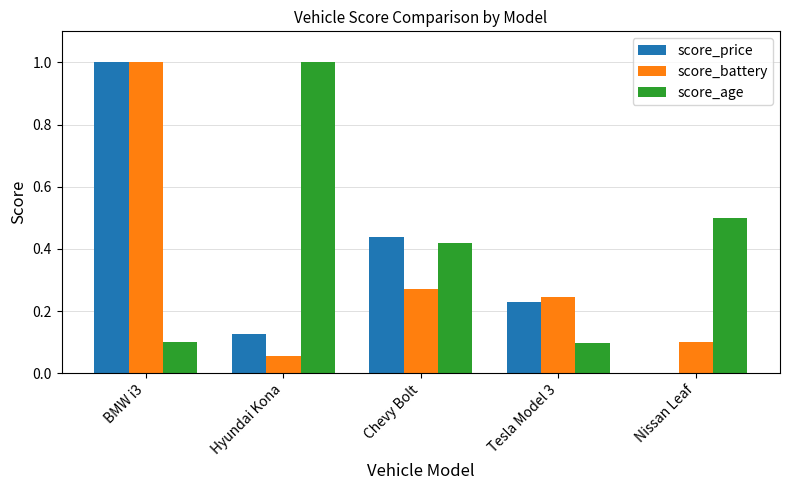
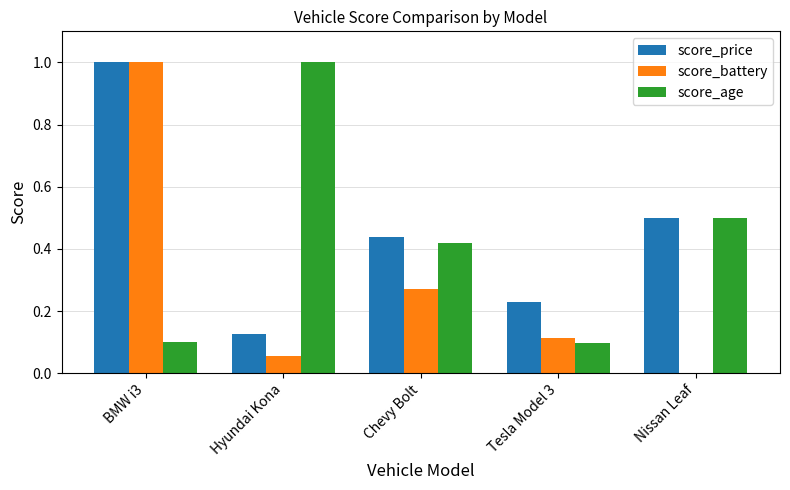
  {
    "score_price": {
      "BMW i3": 1.0,
      "Hyundai Kona": 0.13,
      "Chevy Bolt": 0.44,
      "Tesla Model 3": 0.23,
-     "Nissan Leaf": 0.0
+     "Nissan Leaf": 0.5
    },
    "score_battery": {
      "BMW i3": 1.00,
      "Hyundai Kona": 0.06,
      "Chevy Bolt": 0.27,
-     "Tesla Model 3": 0.24,
-     "Nissan Leaf": 0.1
+     "Tesla Model 3": 0.11,
+     "Nissan Leaf": 0.0
    },
    "score_age": {
      "BMW i3": 0.10,
      "Hyundai Kona": 1.00,
      "Chevy Bolt": 0.42,
      "Tesla Model 3": 0.10,
      "Nissan Leaf": 0.50
    }
  }
